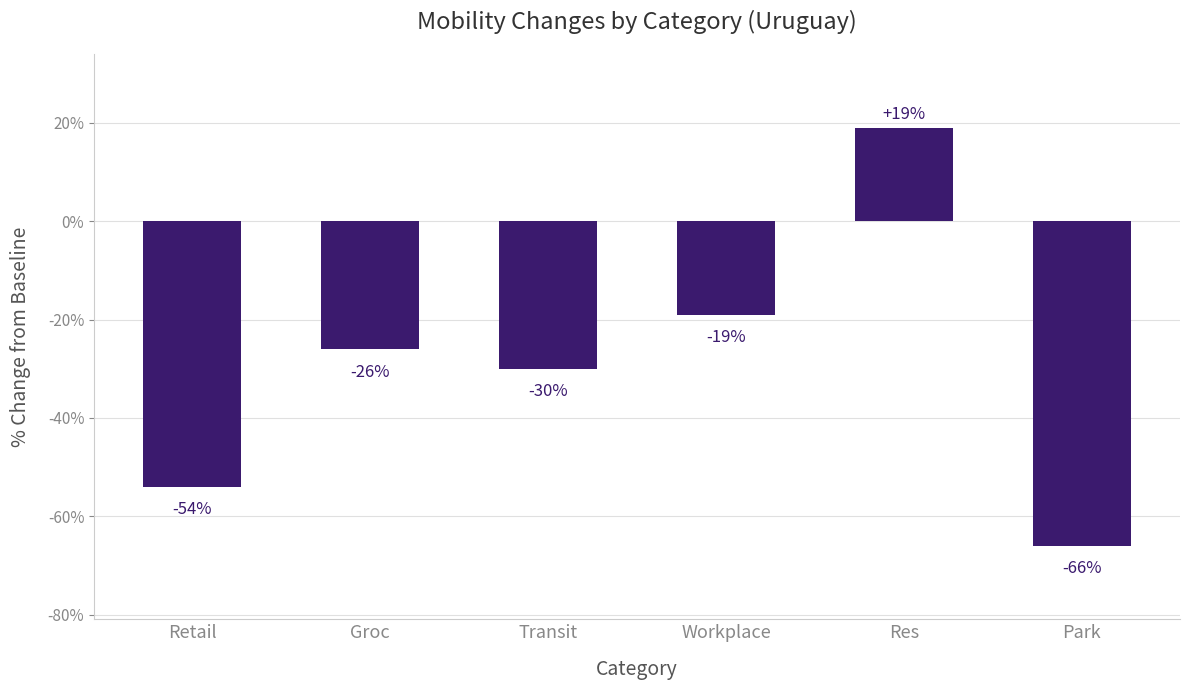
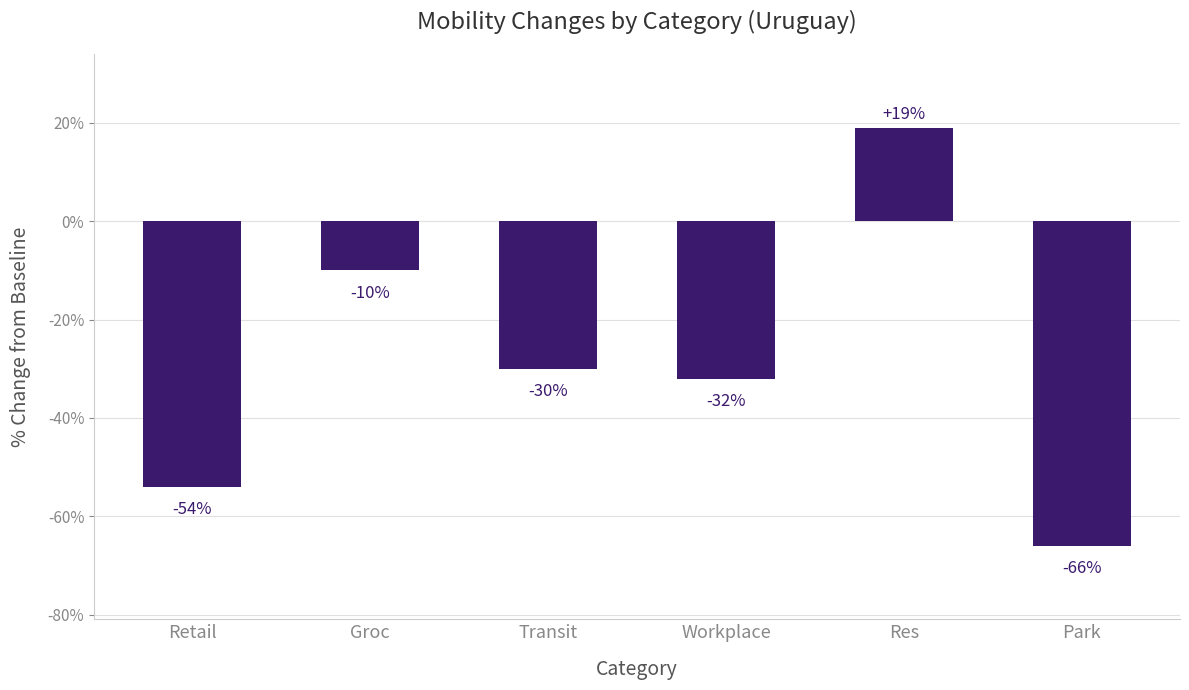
  {
    "Retail": "-54%",
-   "Groc": "-26%",
+   "Groc": "-10%",
    "Transit": "-30%",
-   "Workplace": "-19%",
+   "Workplace": "-32%",
    "Res": "+19%",
    "Park": "-66%"
  }
